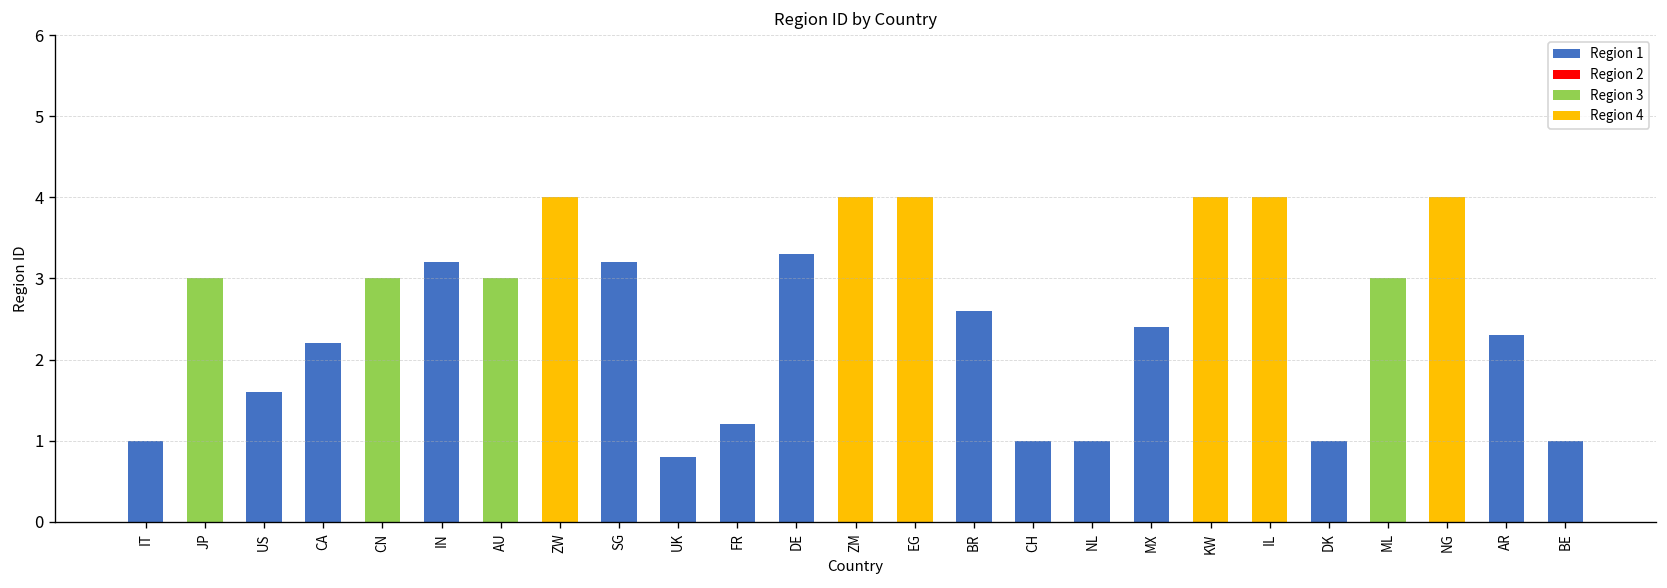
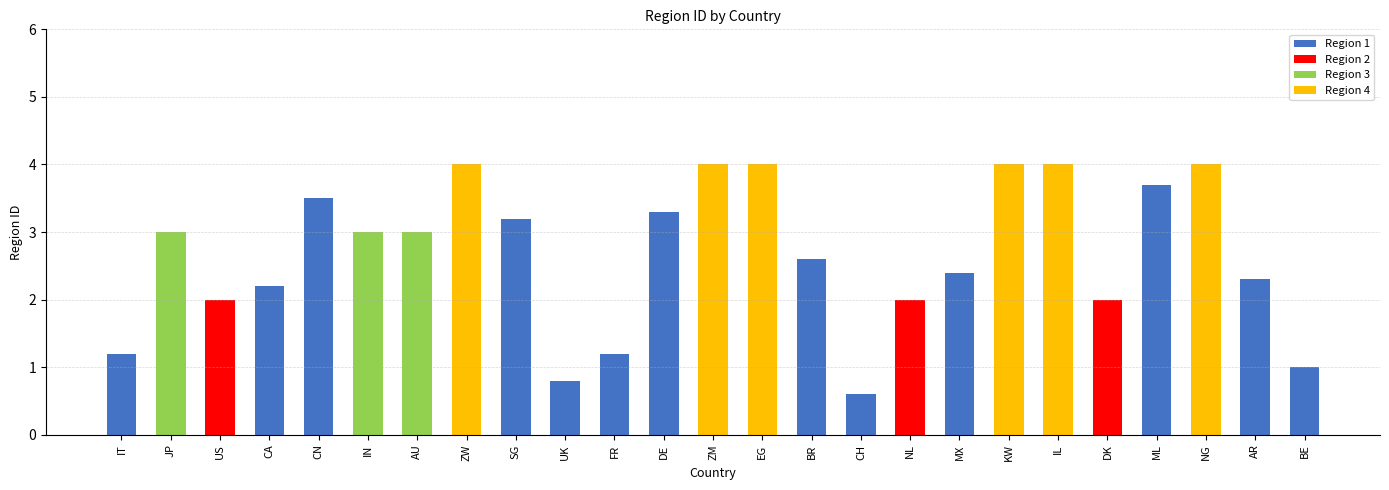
  {
-   "IT": 1.0,
+   "IT": 1.2,
    "JP": 3.0,
-   "US": 1.6,
+   "US": 2.0,
    "CA": 2.2,
-   "CN": 3.0,
-   "IN": 3.2,
+   "CN": 3.5,
+   "IN": 3.0,
    "AU": 3.0,
    "ZW": 4.0,
    "SG": 3.2,
    "UK": 0.8,
    "FR": 1.2,
    "DE": 3.3,
    "ZM": 4.0,
    "EG": 4.0,
    "BR": 2.6,
-   "CH": 1.0,
-   "NL": 1,
+   "CH": 0.6,
+   "NL": 2,
    "MX": 2.4,
    "KW": 4.0,
    "IL": 4.0,
-   "DK": 1,
-   "ML": 3.0,
+   "DK": 2,
+   "ML": 3.7,
    "NG": 4.0,
    "AR": 2.3,
    "BE": 1.0
  }
